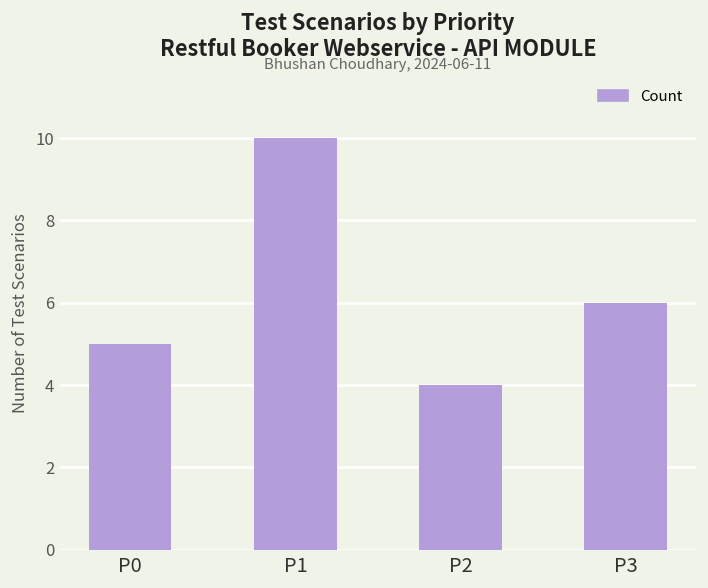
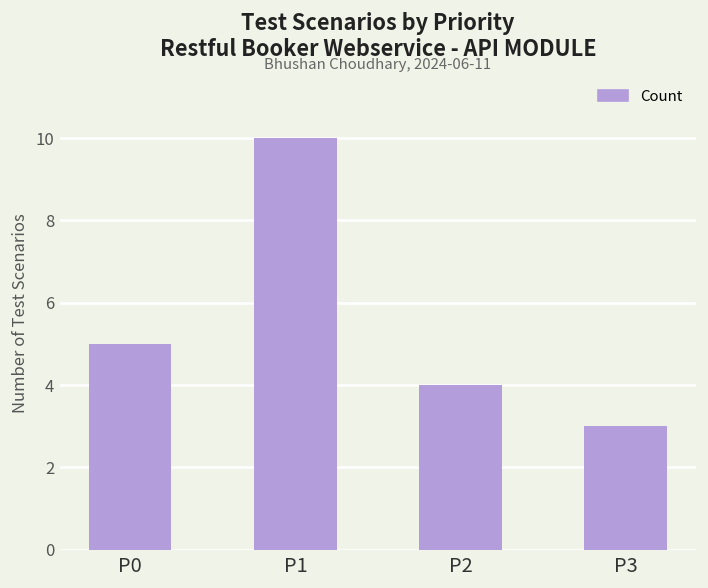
  {
    "P0": 5,
    "P1": 10,
    "P2": 4,
-   "P3": 6
+   "P3": 3
  }
